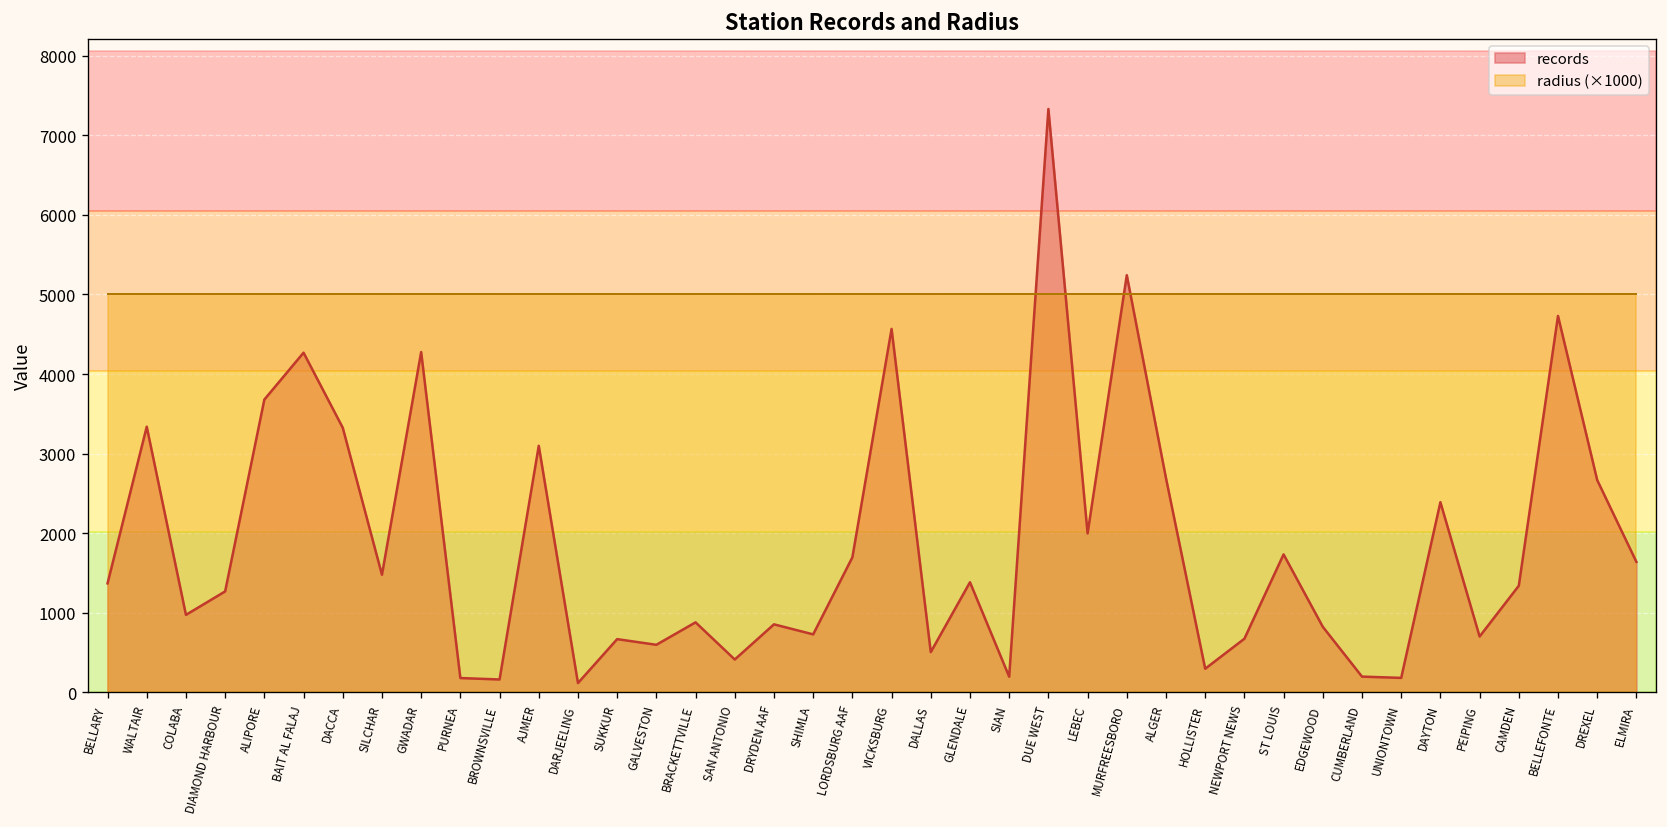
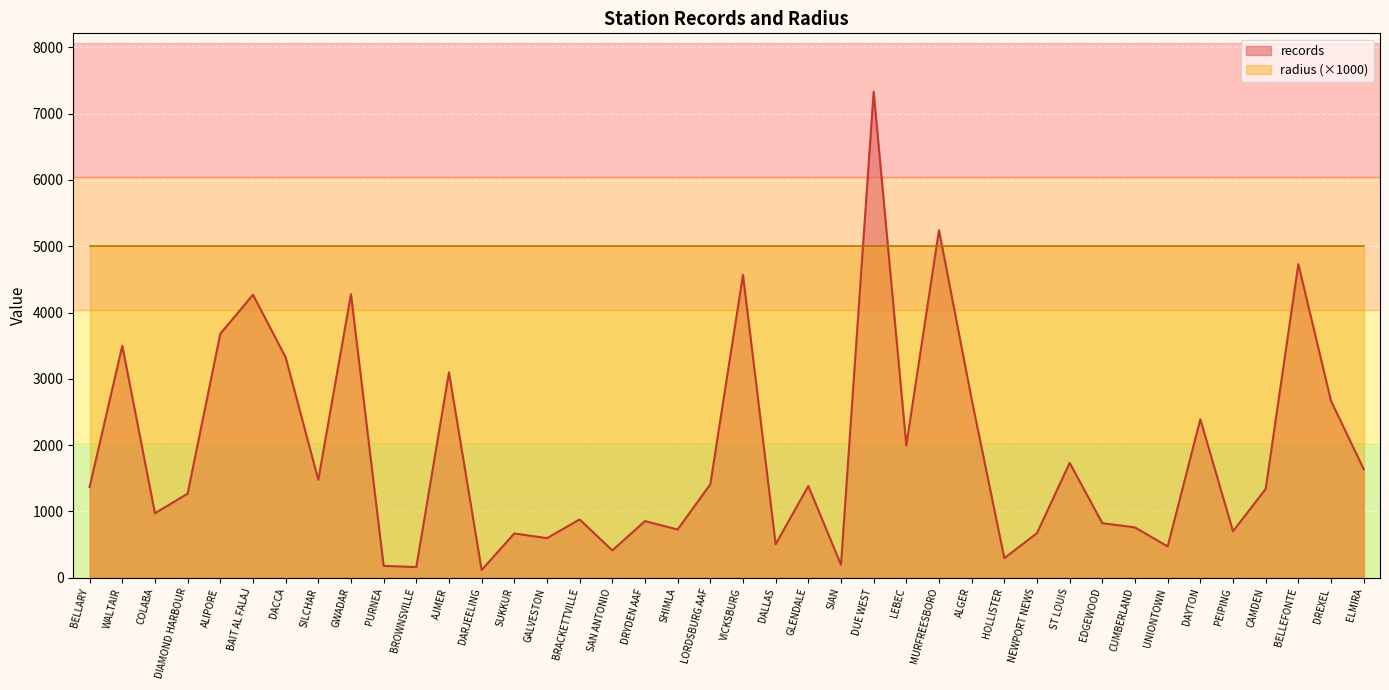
  {
    "records": {
      "BELLARY": 1400,
-     "WALTAIR": 3300,
+     "WALTAIR": 3500,
      "COLABA": 1000,
      "DIAMOND HARBOUR": 1300,
      "ALIPORE": 3700,
      "BAIT AL FALAJ": 4300,
      "DACCA": 3300,
      "SILCHAR": 1500,
      "GWADAR": 4300,
      "PURNEA": 200,
      "BROWNSVILLE": 200,
      "AJMER": 3100,
      "DARJEELING": 100,
      "SUKKUR": 700,
      "GALVESTON": 600,
      "BRACKETTVILLE": 900,
      "SAN ANTONIO": 400,
      "DRYDEN AAF": 900,
      "SHIMLA": 700,
-     "LORDSBURG AAF": 1700,
+     "LORDSBURG AAF": 1400,
      "VICKSBURG": 4600,
      "DALLAS": 500,
      "GLENDALE": 1400,
      "SIAN": 200,
      "DUE WEST": 7300,
      "LEBEC": 2000,
      "MURFREESBORO": 5200,
      "ALGER": 2700,
      "HOLLISTER": 300,
      "NEWPORT NEWS": 700,
      "ST LOUIS": 1700,
      "EDGEWOOD": 800,
-     "CUMBERLAND": 200,
-     "UNIONTOWN": 200,
+     "CUMBERLAND": 800,
+     "UNIONTOWN": 500,
      "DAYTON": 2400,
      "PEIPING": 700,
      "CAMDEN": 1300,
      "BELLEFONTE": 4700,
      "DREXEL": 2700,
      "ELMIRA": 1600
    },
    "radius (×1000)": {
      "BELLARY": 5000,
      "WALTAIR": 5000,
      "COLABA": 5000,
      "DIAMOND HARBOUR": 5000,
      "ALIPORE": 5000,
      "BAIT AL FALAJ": 5000,
      "DACCA": 5000,
      "SILCHAR": 5000,
      "GWADAR": 5000,
      "PURNEA": 5000,
      "BROWNSVILLE": 5000,
      "AJMER": 5000,
      "DARJEELING": 5000,
      "SUKKUR": 5000,
      "GALVESTON": 5000,
      "BRACKETTVILLE": 5000,
      "SAN ANTONIO": 5000,
      "DRYDEN AAF": 5000,
      "SHIMLA": 5000,
      "LORDSBURG AAF": 5000,
      "VICKSBURG": 5000,
      "DALLAS": 5000,
      "GLENDALE": 5000,
      "SIAN": 5000,
      "DUE WEST": 5000,
      "LEBEC": 5000,
      "MURFREESBORO": 5000,
      "ALGER": 5000,
      "HOLLISTER": 5000,
      "NEWPORT NEWS": 5000,
      "ST LOUIS": 5000,
      "EDGEWOOD": 5000,
      "CUMBERLAND": 5000,
      "UNIONTOWN": 5000,
      "DAYTON": 5000,
      "PEIPING": 5000,
      "CAMDEN": 5000,
      "BELLEFONTE": 5000,
      "DREXEL": 5000,
      "ELMIRA": 5000
    }
  }
